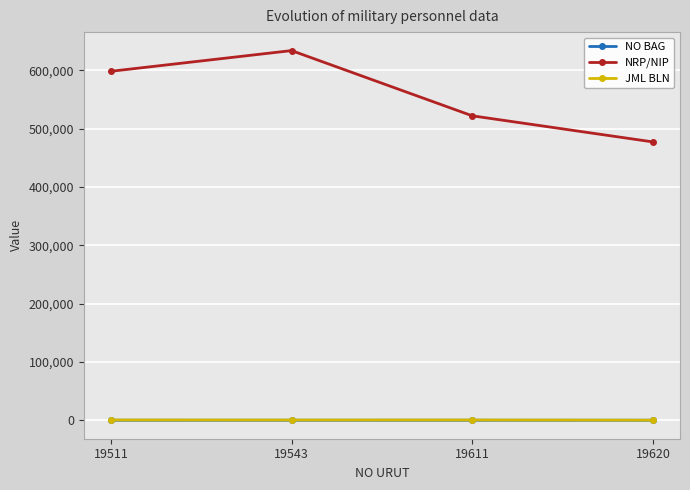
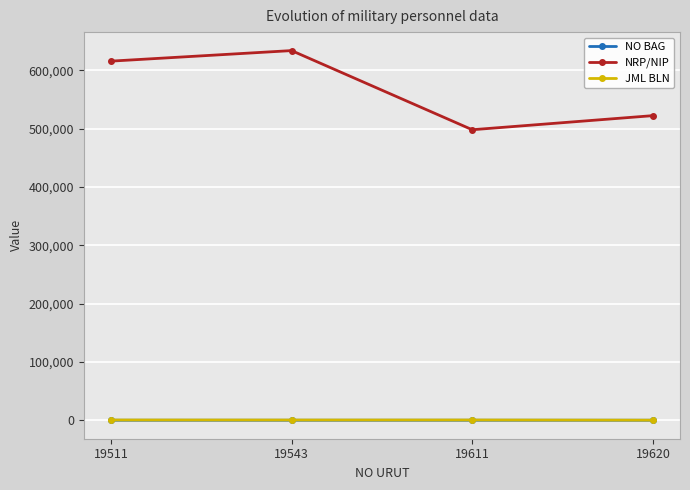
  {
    "JML BLN": {
      "19511": "0",
      "19543": "0",
      "19611": "0",
      "19620": "0"
    },
    "NRP/NIP": {
-     "19511": "600,000",
+     "19511": "620,000",
      "19543": "630,000",
-     "19611": "520,000",
-     "19620": "480,000"
+     "19611": "500,000",
+     "19620": "520,000"
    }
  }
